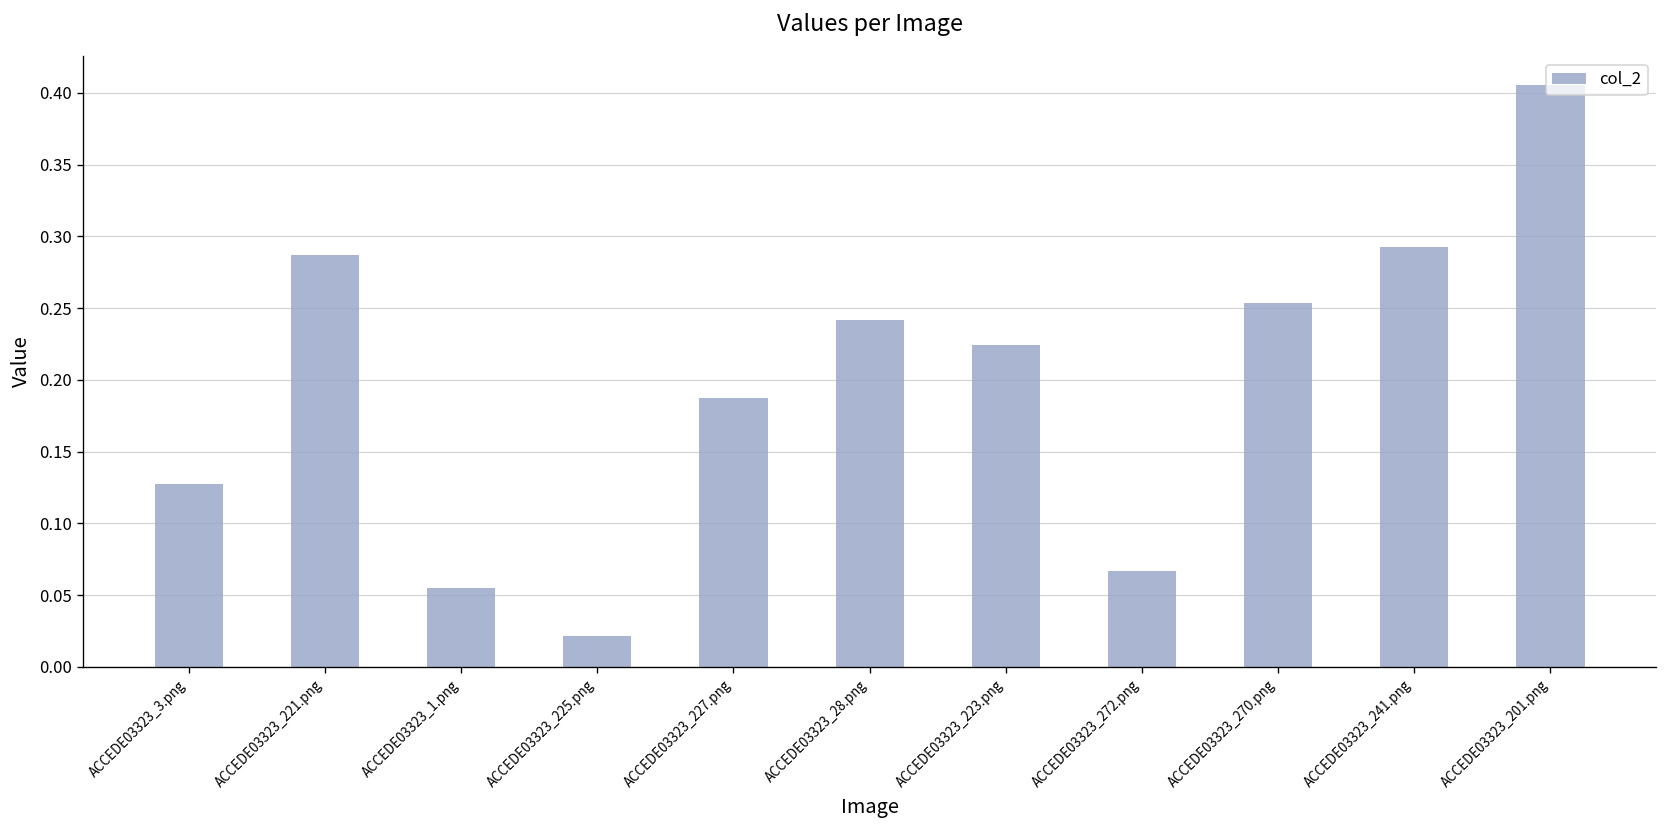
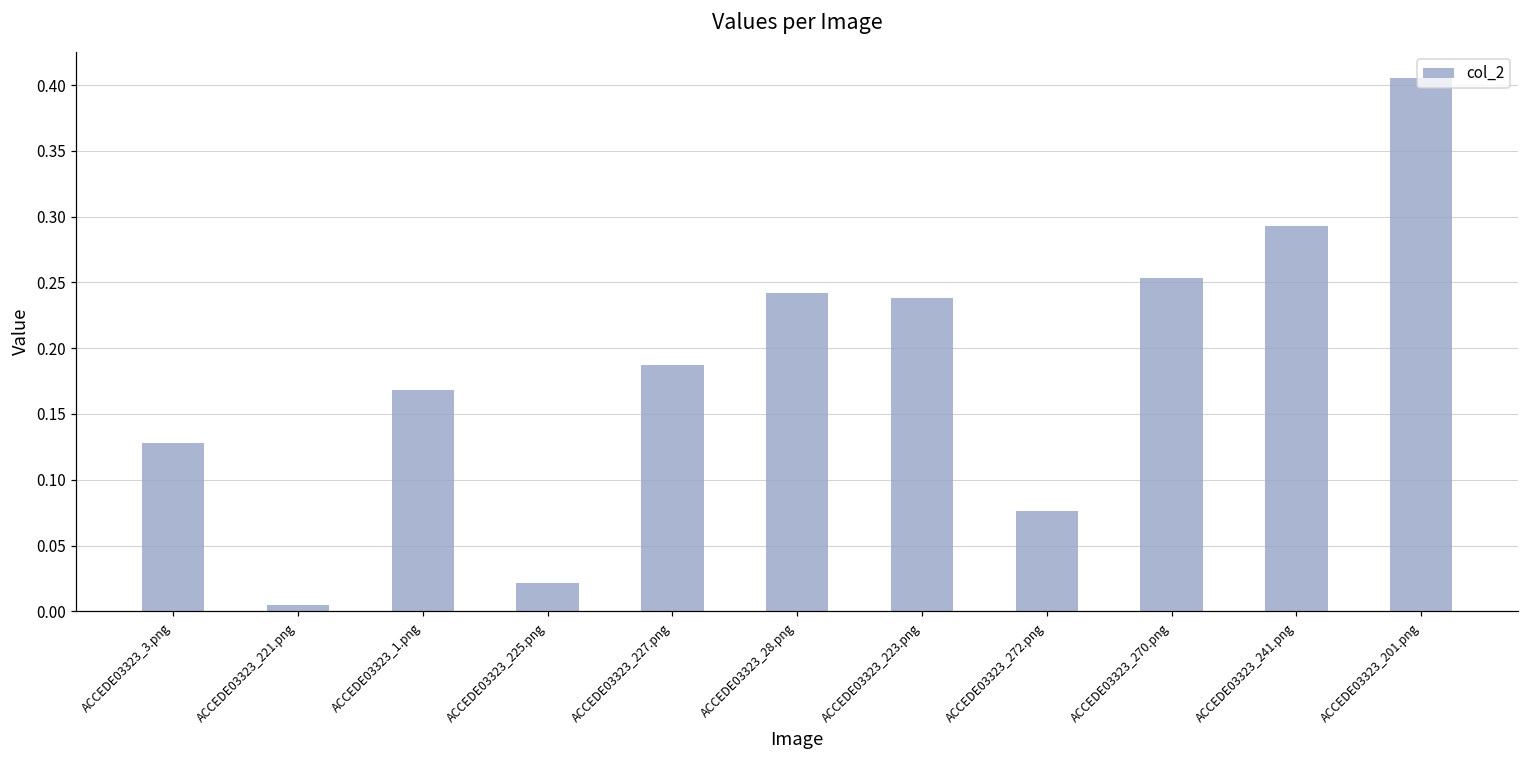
  {
    "ACCEDE03323_3.png": 0.128,
-   "ACCEDE03323_221.png": 0.287,
-   "ACCEDE03323_1.png": 0.055,
+   "ACCEDE03323_221.png": 0.005,
+   "ACCEDE03323_1.png": 0.168,
    "ACCEDE03323_225.png": 0.022,
    "ACCEDE03323_227.png": 0.187,
    "ACCEDE03323_28.png": 0.242,
-   "ACCEDE03323_223.png": 0.224,
-   "ACCEDE03323_272.png": 0.067,
+   "ACCEDE03323_223.png": 0.238,
+   "ACCEDE03323_272.png": 0.076,
    "ACCEDE03323_270.png": 0.254,
    "ACCEDE03323_241.png": 0.293
  }
